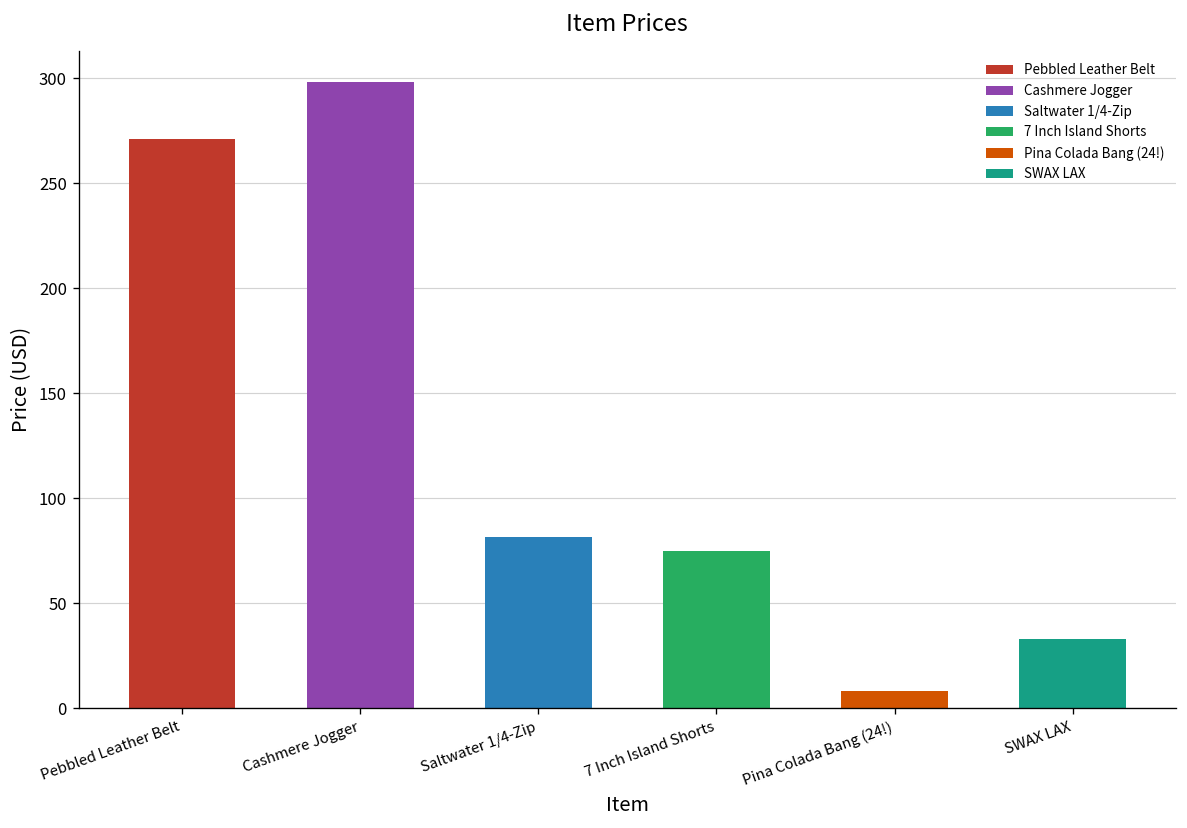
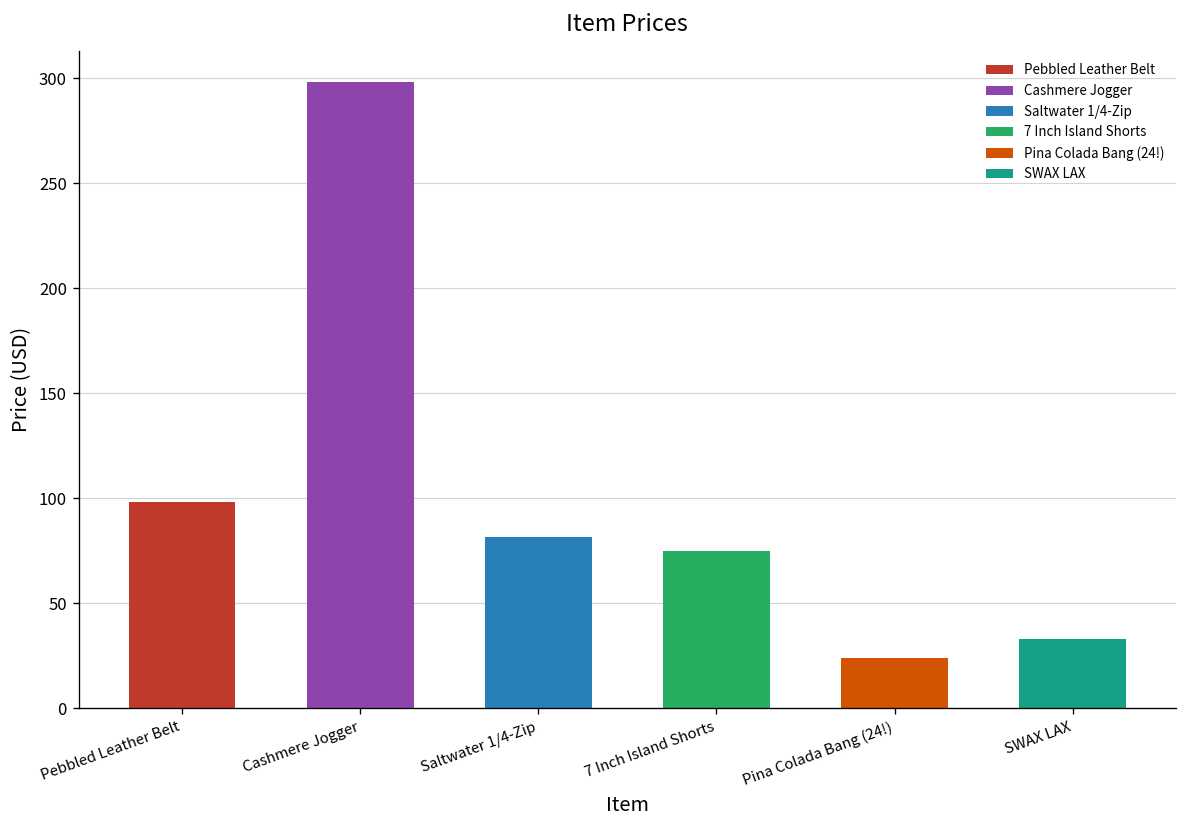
  {
-   "Pebbled Leather Belt": 271,
+   "Pebbled Leather Belt": 99,
    "Cashmere Jogger": 298,
    "Saltwater 1/4-Zip": 82,
    "7 Inch Island Shorts": 75,
-   "Pina Colada Bang (24!)": 8,
+   "Pina Colada Bang (24!)": 24,
    "SWAX LAX": 33
  }
